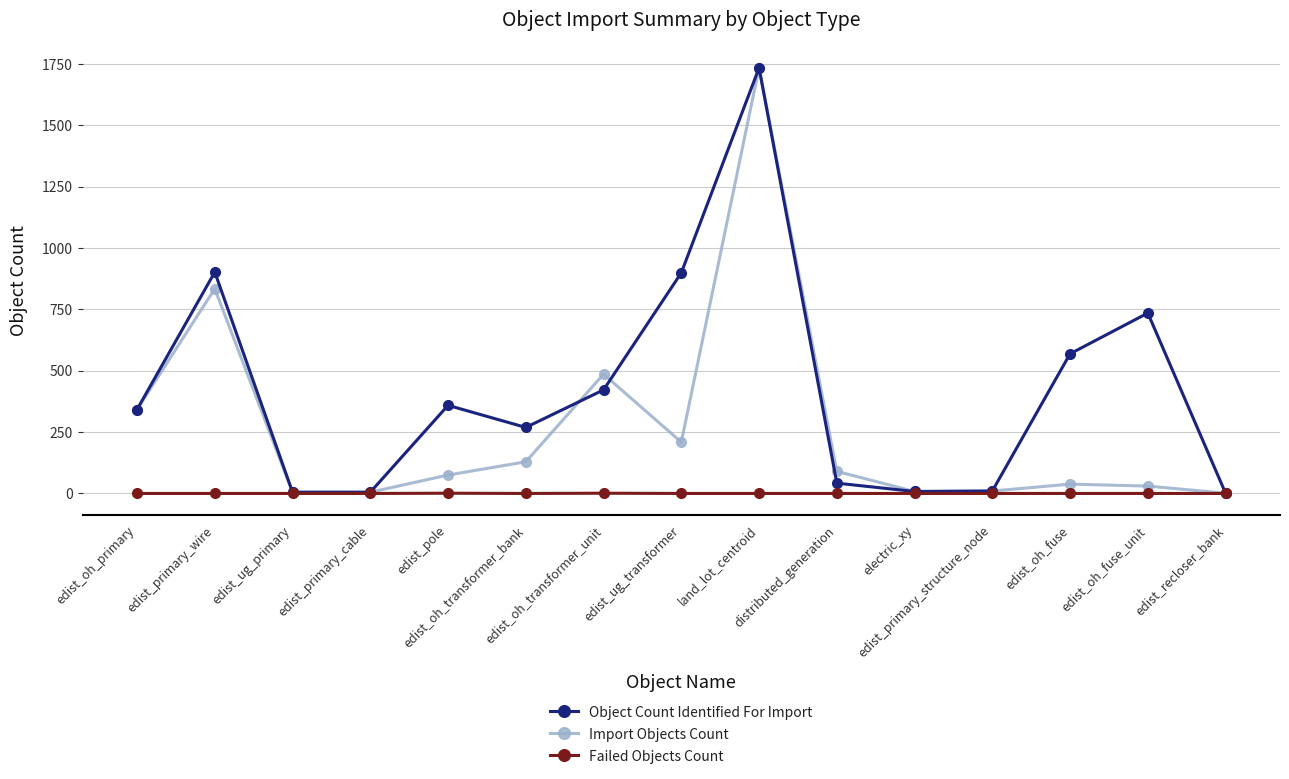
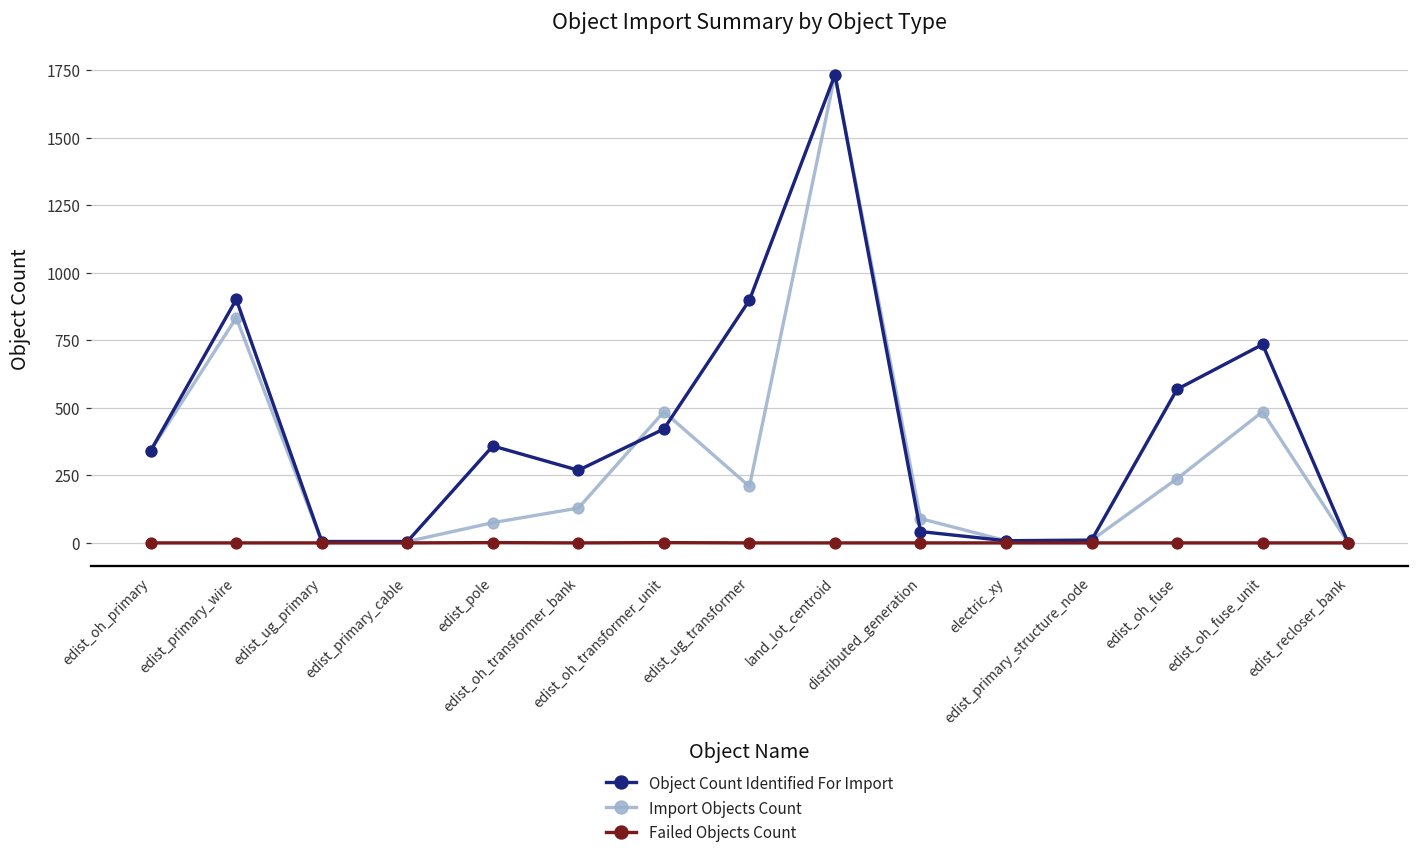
  {
    "Object Count Identified For Import": {
      "edist_primary_wire": 900,
      "edist_pole": 360,
      "edist_oh_transformer_bank": 270,
      "edist_oh_transformer_unit": 420,
      "edist_ug_transformer": 900,
      "distributed_generation": 40,
      "edist_oh_fuse": 570,
      "edist_oh_fuse_unit": 740
    },
    "Import Objects Count": {
      "edist_primary_wire": 830,
      "edist_pole": 80,
      "edist_oh_transformer_bank": 130,
      "edist_oh_transformer_unit": 490,
      "edist_ug_transformer": 210,
      "distributed_generation": 90,
-     "edist_oh_fuse": 40,
-     "edist_oh_fuse_unit": 30
+     "edist_oh_fuse": 240,
+     "edist_oh_fuse_unit": 490
    },
    "Failed Objects Count": {
      "edist_oh_primary": 0,
      "edist_primary_wire": 0,
      "edist_pole": 0,
      "edist_oh_transformer_bank": 0,
      "edist_oh_transformer_unit": 0,
      "edist_ug_transformer": 0,
      "land_lot_centroid": 0,
      "distributed_generation": 0,
      "edist_oh_fuse": 0,
      "edist_oh_fuse_unit": 0
    }
  }
